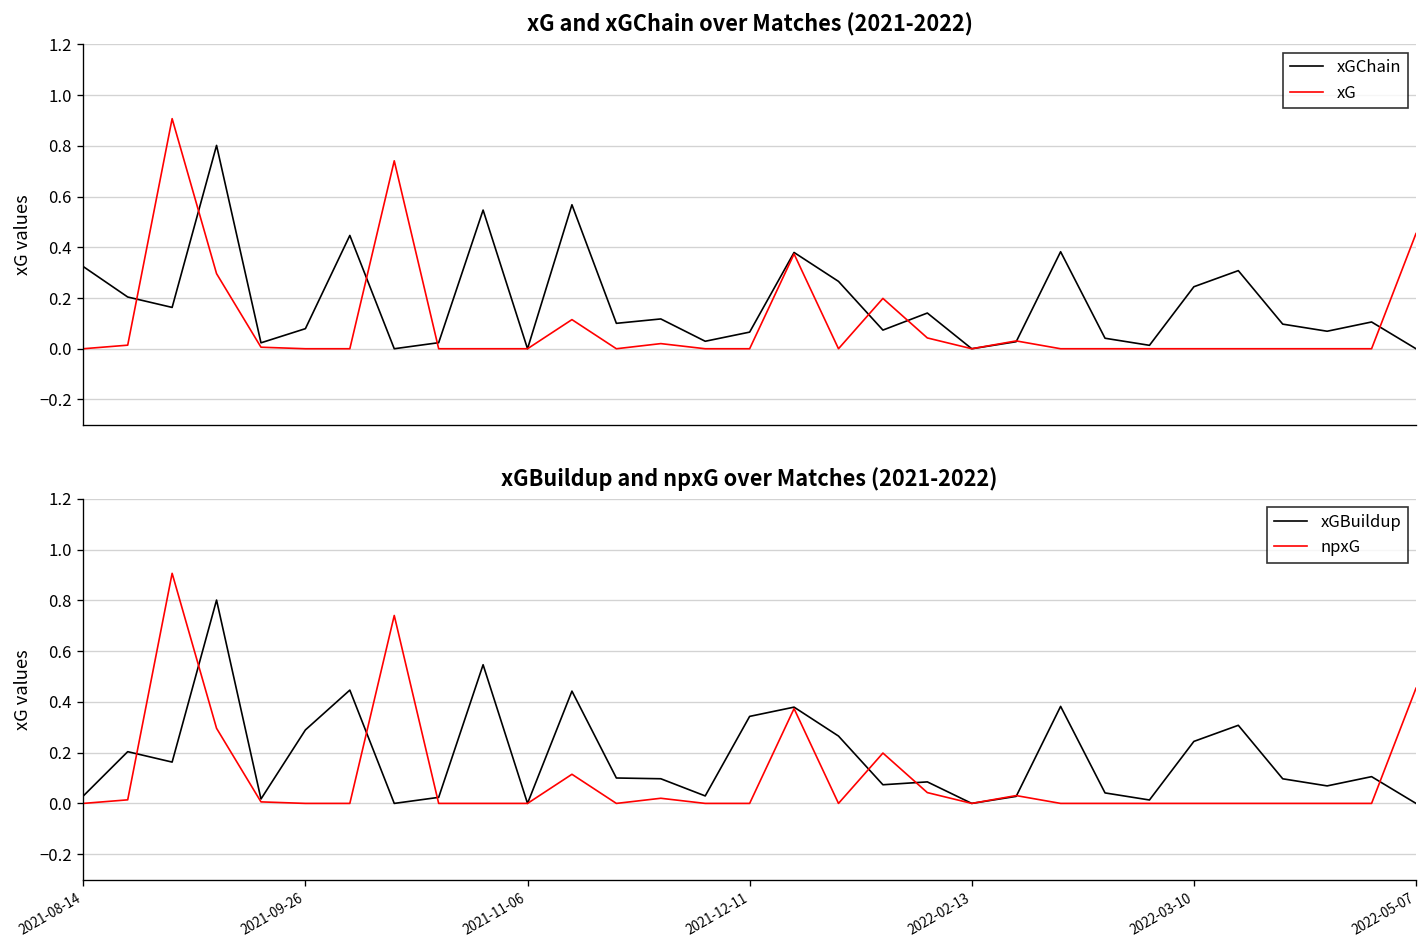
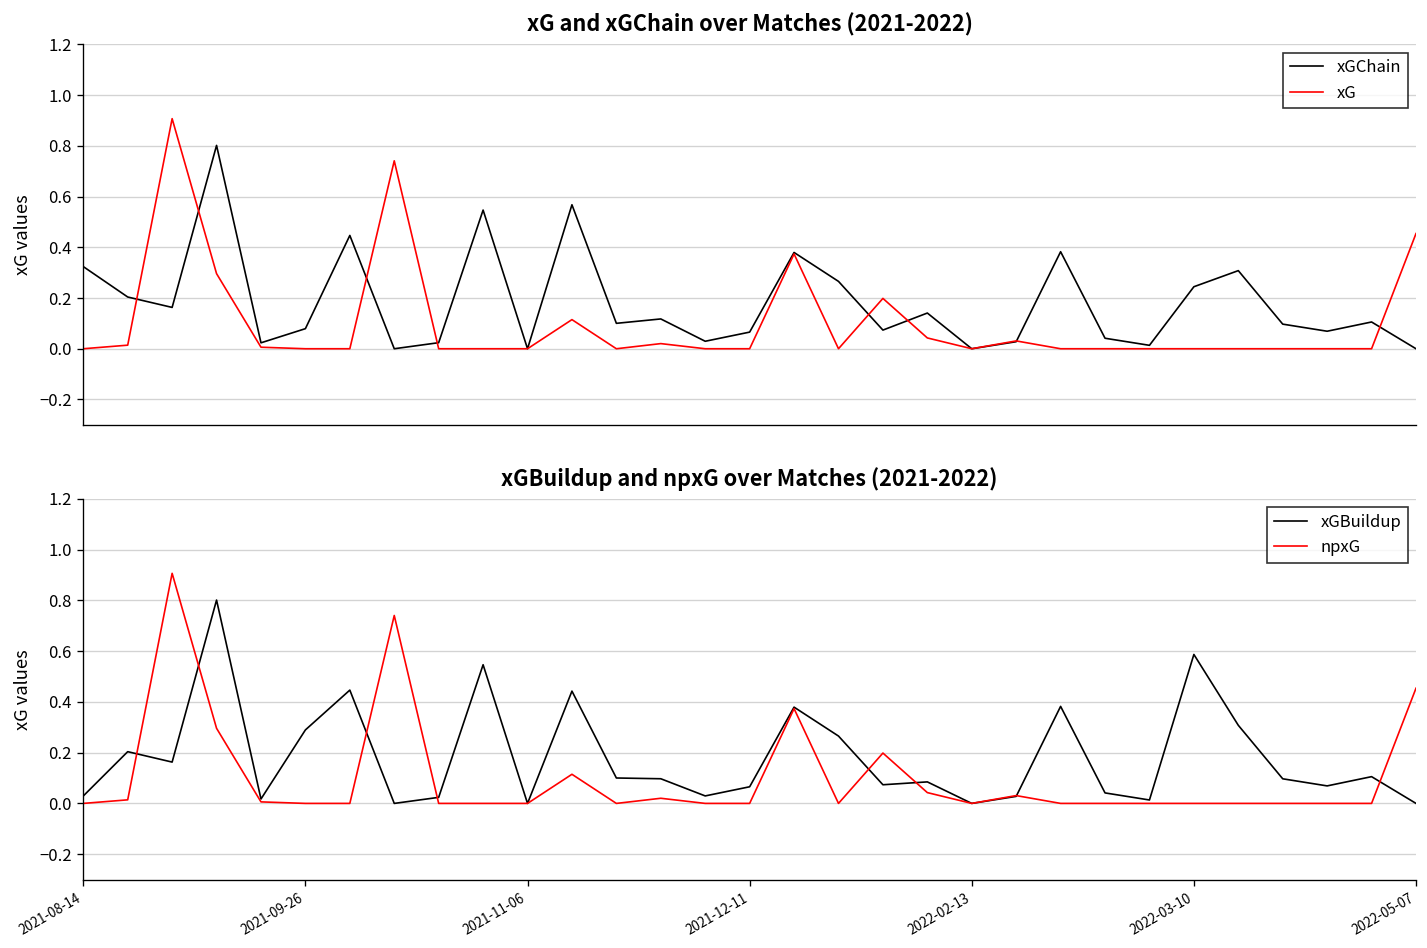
  {
    "xGBuildup and npxG over Matches (2021-2022)": {
      "xGBuildup": {
        "2021-08-14": 0.03,
        "2021-09-26": 0.29,
-       "2021-12-11": 0.34,
-       "2022-03-10": 0.24,
+       "2021-12-11": 0.07,
+       "2022-03-10": 0.59,
        "2022-05-07": 0.00
      },
      "npxG": {
        "2021-08-14": 0.00,
        "2021-09-26": 0.00,
        "2021-12-11": 0.00,
        "2022-03-10": 0.00,
        "2022-05-07": 0.45
      }
    }
  }
